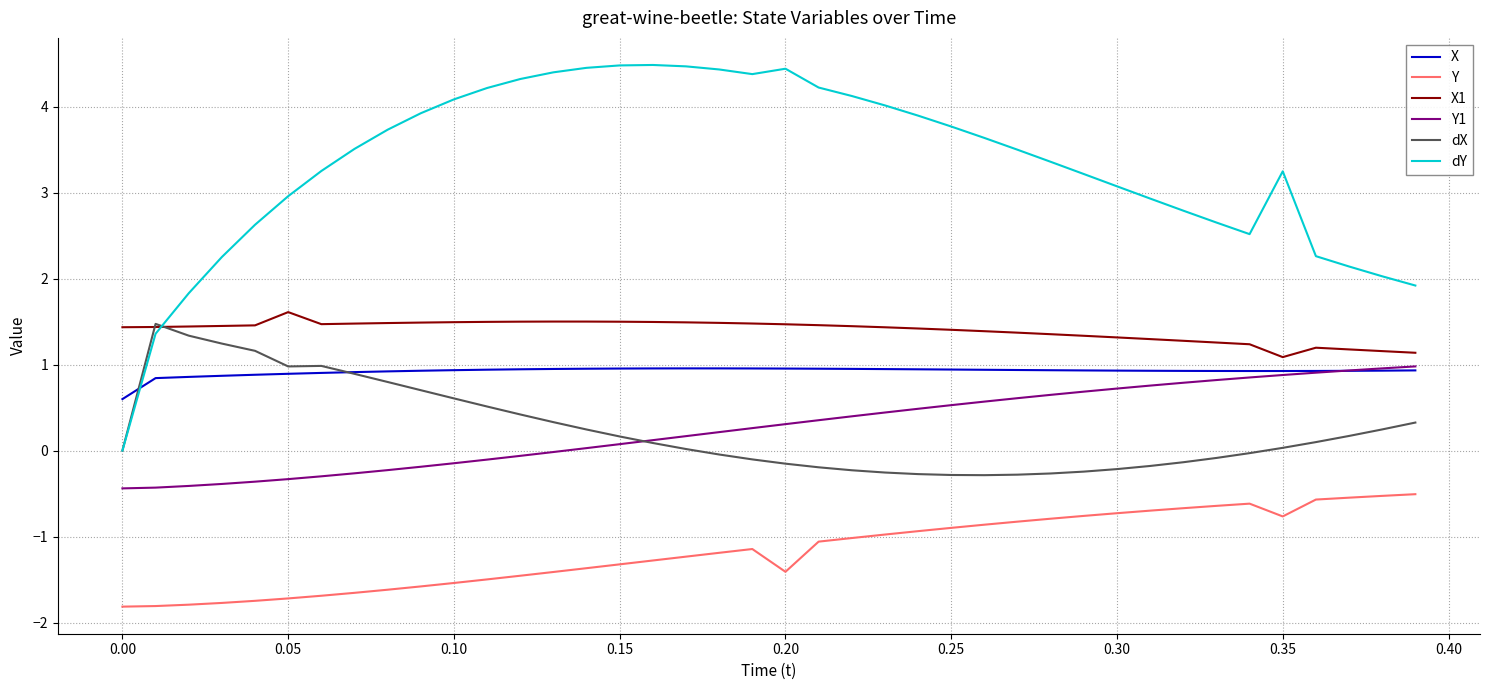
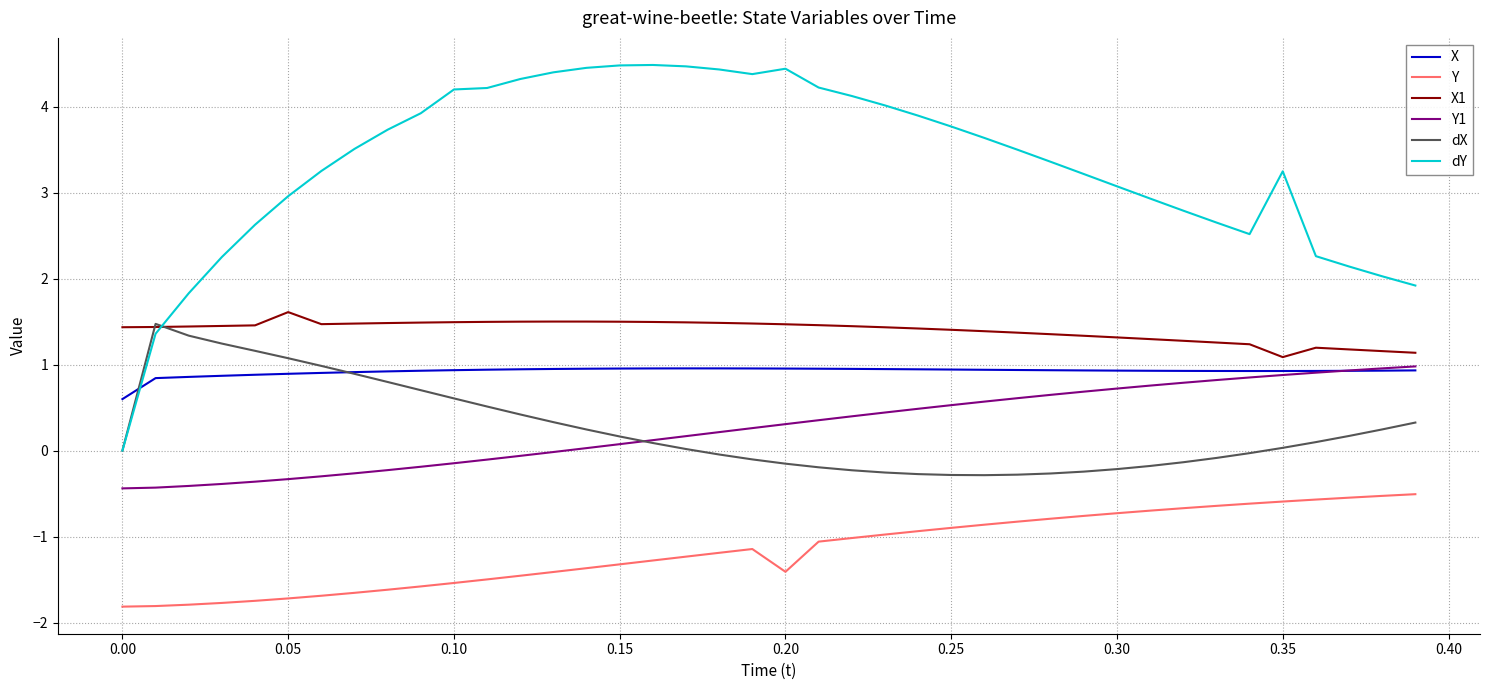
  {
    "X": {
      "0.00": 0.6,
      "0.05": 0.9,
      "0.10": 0.9,
      "0.15": 1.0,
      "0.20": 1.0,
      "0.25": 0.9,
      "0.30": 0.9,
      "0.35": 0.9
    },
    "Y": {
      "0.00": -1.8,
      "0.05": -1.7,
      "0.10": -1.5,
      "0.15": -1.3,
      "0.20": -1.4,
      "0.25": -0.9,
      "0.30": -0.7,
-     "0.35": -0.8
+     "0.35": -0.6
    },
    "X1": {
      "0.00": 1.4,
      "0.05": 1.6,
      "0.10": 1.5,
      "0.15": 1.5,
      "0.20": 1.5,
      "0.25": 1.4,
      "0.30": 1.3,
      "0.35": 1.1
    },
    "Y1": {
      "0.00": -0.4,
      "0.05": -0.3,
      "0.10": -0.1,
      "0.15": 0.1,
      "0.20": 0.3,
      "0.25": 0.5,
      "0.30": 0.7,
      "0.35": 0.9
    },
    "dX": {
-     "0.05": 1.0,
+     "0.05": 1.1,
      "0.10": 0.6,
      "0.15": 0.2,
      "0.20": -0.2,
      "0.25": -0.3,
      "0.30": -0.2,
      "0.35": 0.0
    },
    "dY": {
      "0.05": 3.0,
-     "0.10": 4.1,
+     "0.10": 4.2,
      "0.15": 4.5,
      "0.20": 4.4,
      "0.25": 3.8,
      "0.30": 3.1,
      "0.35": 3.2
    }
  }
